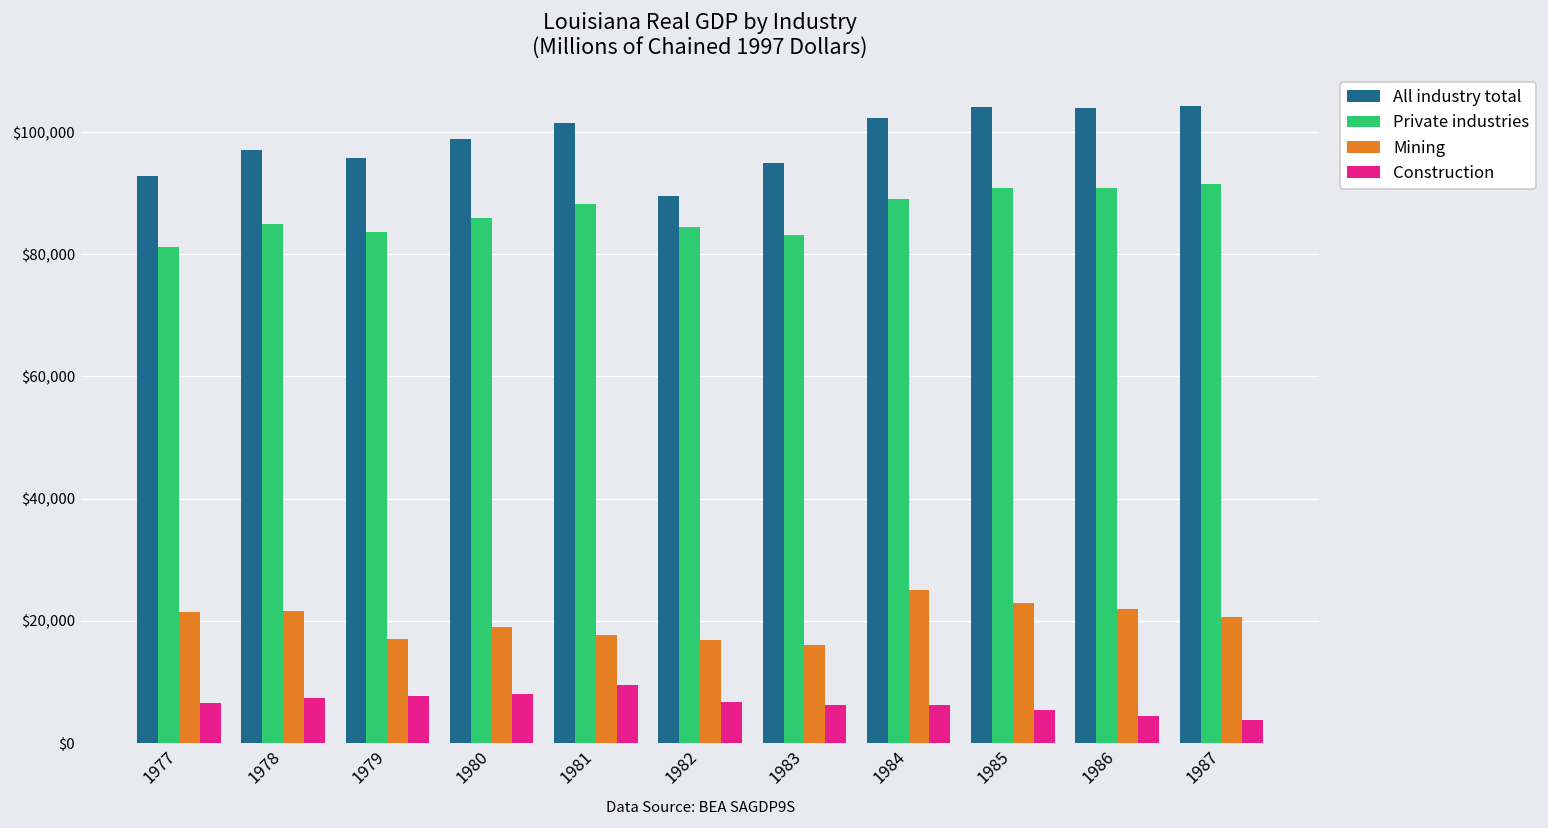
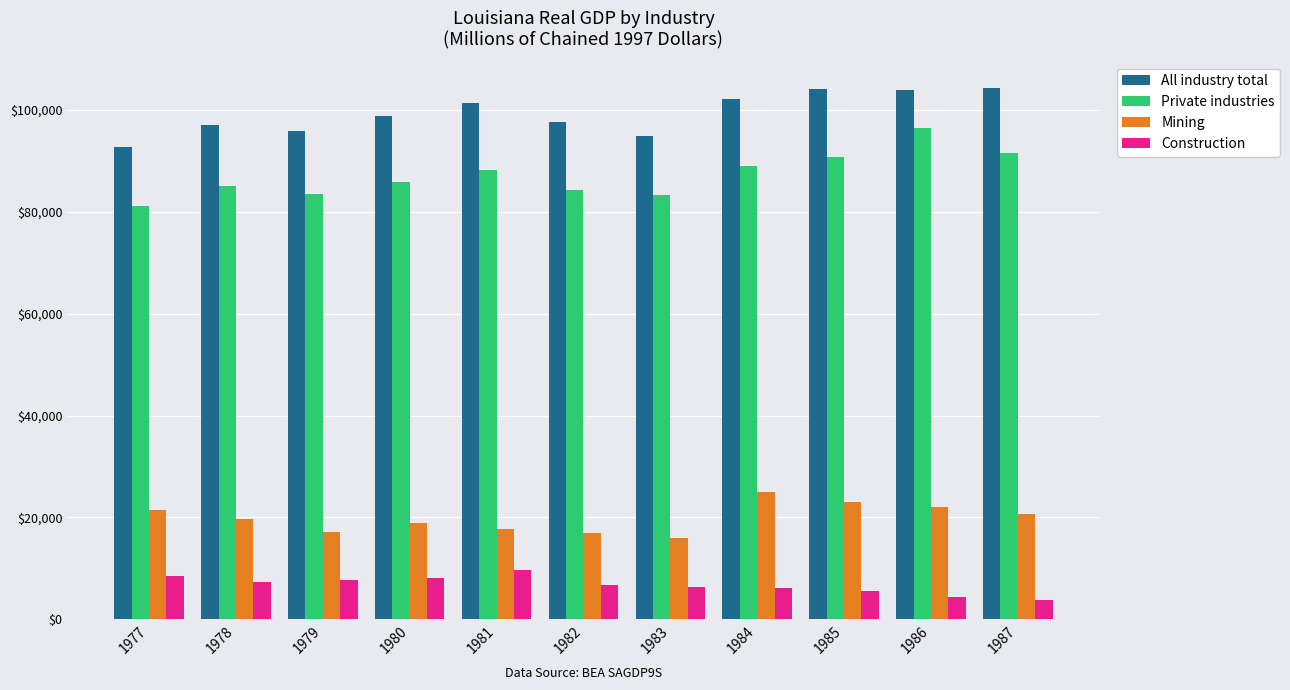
  {
    "All industry total": {
      "1977": "$93,000",
      "1978": "$97,000",
      "1979": "$96,000",
      "1980": "$99,000",
      "1981": "$101,000",
-     "1982": "$90,000",
+     "1982": "$98,000",
      "1983": "$95,000",
      "1984": "$102,000",
      "1985": "$104,000",
      "1986": "$104,000",
      "1987": "$104,000"
    },
    "Private industries": {
      "1977": "$81,000",
      "1978": "$85,000",
      "1979": "$84,000",
      "1980": "$86,000",
      "1981": "$88,000",
      "1982": "$84,000",
      "1983": "$83,000",
      "1984": "$89,000",
      "1985": "$91,000",
-     "1986": "$91,000",
+     "1986": "$96,000",
      "1987": "$92,000"
    },
    "Mining": {
      "1977": "$21,000",
-     "1978": "$22,000",
+     "1978": "$20,000",
      "1979": "$17,000",
      "1980": "$19,000",
      "1981": "$18,000",
      "1982": "$17,000",
      "1983": "$16,000",
      "1984": "$25,000",
      "1985": "$23,000",
      "1986": "$22,000",
      "1987": "$21,000"
    },
    "Construction": {
-     "1977": "$7,000",
+     "1977": "$9,000",
      "1978": "$7,000",
      "1979": "$8,000",
      "1980": "$8,000",
      "1981": "$10,000",
      "1982": "$7,000",
      "1983": "$6,000",
      "1984": "$6,000",
      "1985": "$5,000",
      "1986": "$4,000",
      "1987": "$4,000"
    }
  }
